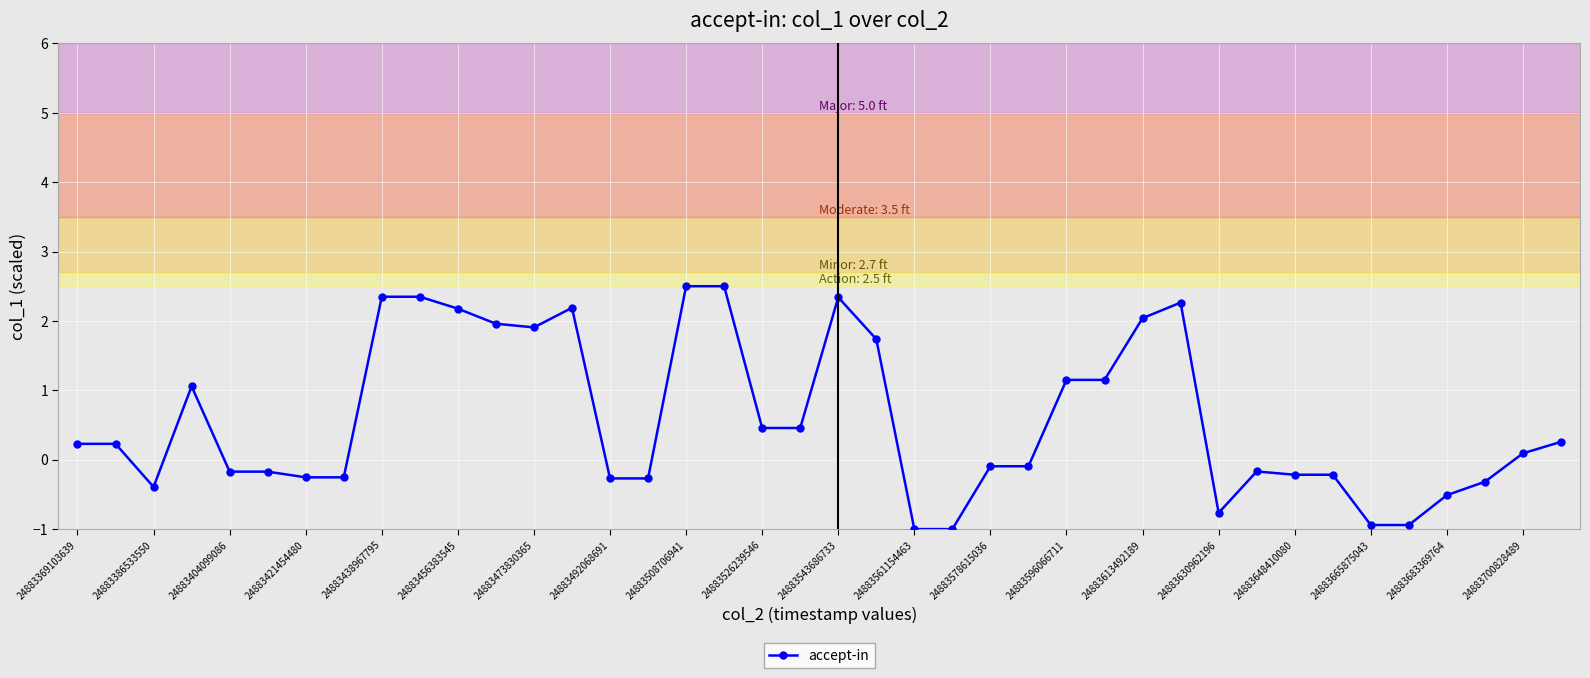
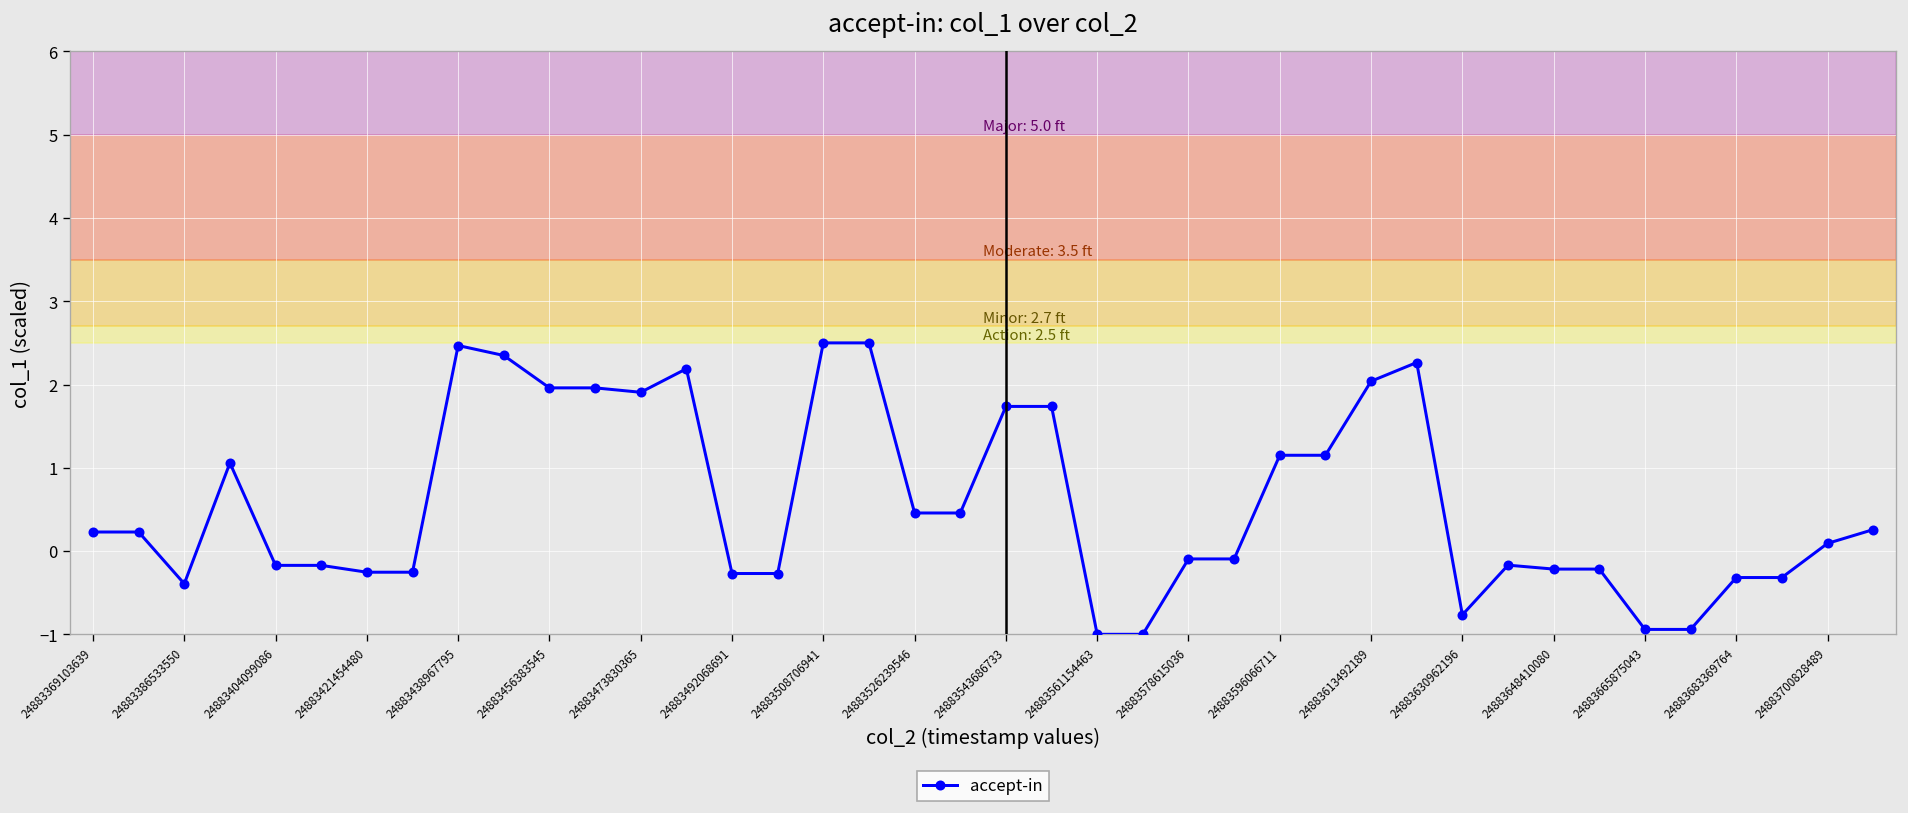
  {
    "24883369103639": 0.2,
    "24883386533550": -0.4,
    "24883404099086": -0.2,
    "24883421454480": -0.3,
-   "24883438967795": 2.3,
-   "24883456383545": 2.2,
+   "24883438967795": 2.5,
+   "24883456383545": 2.0,
    "24883473830365": 1.9,
    "24883492068691": -0.3,
    "24883508706941": 2.5,
    "24883526239546": 0.5,
-   "24883543686733": 2.3,
+   "24883543686733": 1.7,
    "24883561154463": -1.0,
    "24883578615036": -0.1,
    "24883596066711": 1.2,
    "24883613492189": 2.0,
    "24883630962196": -0.8,
    "24883648410080": -0.2,
    "24883665875043": -0.9,
-   "24883683369764": -0.5,
+   "24883683369764": -0.3,
    "24883700828489": 0.1
  }
